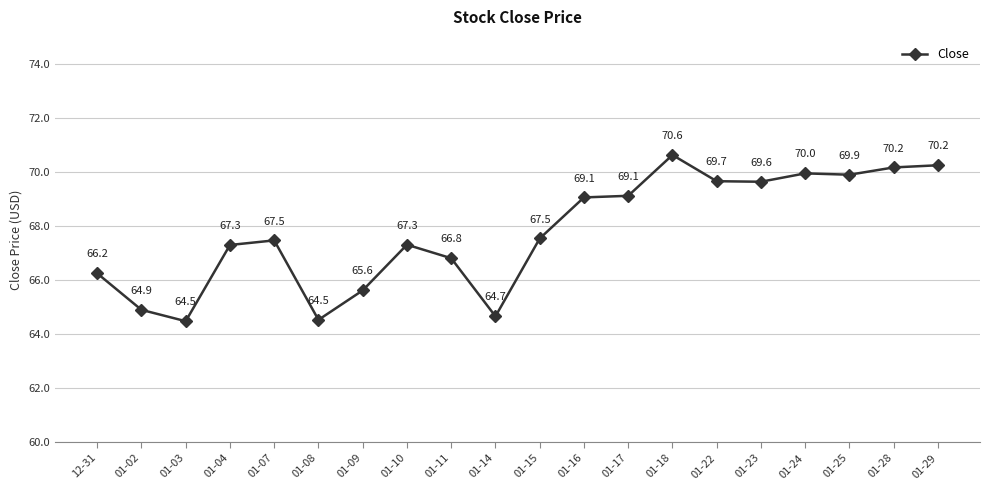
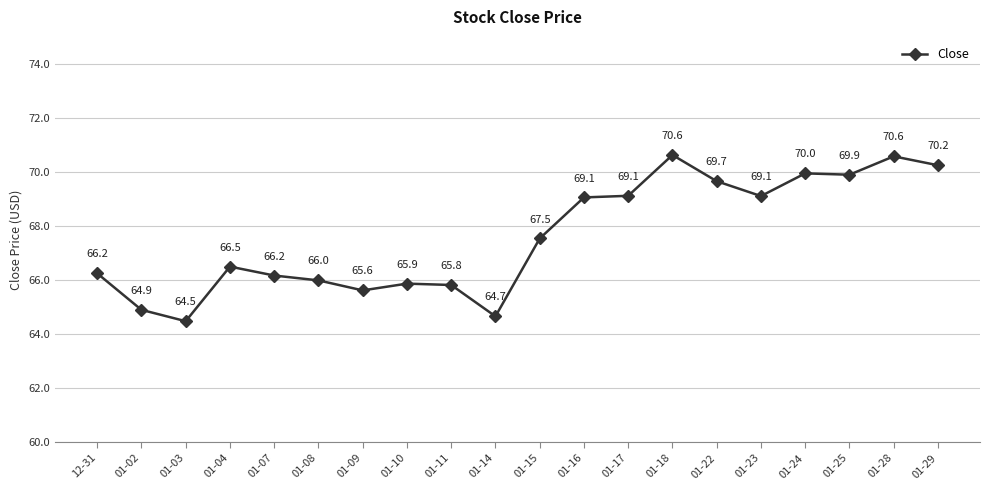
  {
    "12-31": 66.2,
    "01-02": 64.9,
    "01-03": 64.5,
-   "01-04": 67.3,
-   "01-07": 67.5,
-   "01-08": 64.5,
+   "01-04": 66.5,
+   "01-07": 66.2,
+   "01-08": 66.0,
    "01-09": 65.6,
-   "01-10": 67.3,
-   "01-11": 66.8,
+   "01-10": 65.9,
+   "01-11": 65.8,
    "01-14": 64.7,
    "01-15": 67.5,
    "01-16": 69.1,
    "01-17": 69.1,
    "01-18": 70.6,
    "01-22": 69.7,
-   "01-23": 69.6,
+   "01-23": 69.1,
    "01-24": 70.0,
    "01-25": 69.9,
-   "01-28": 70.2,
+   "01-28": 70.6,
    "01-29": 70.2
  }
